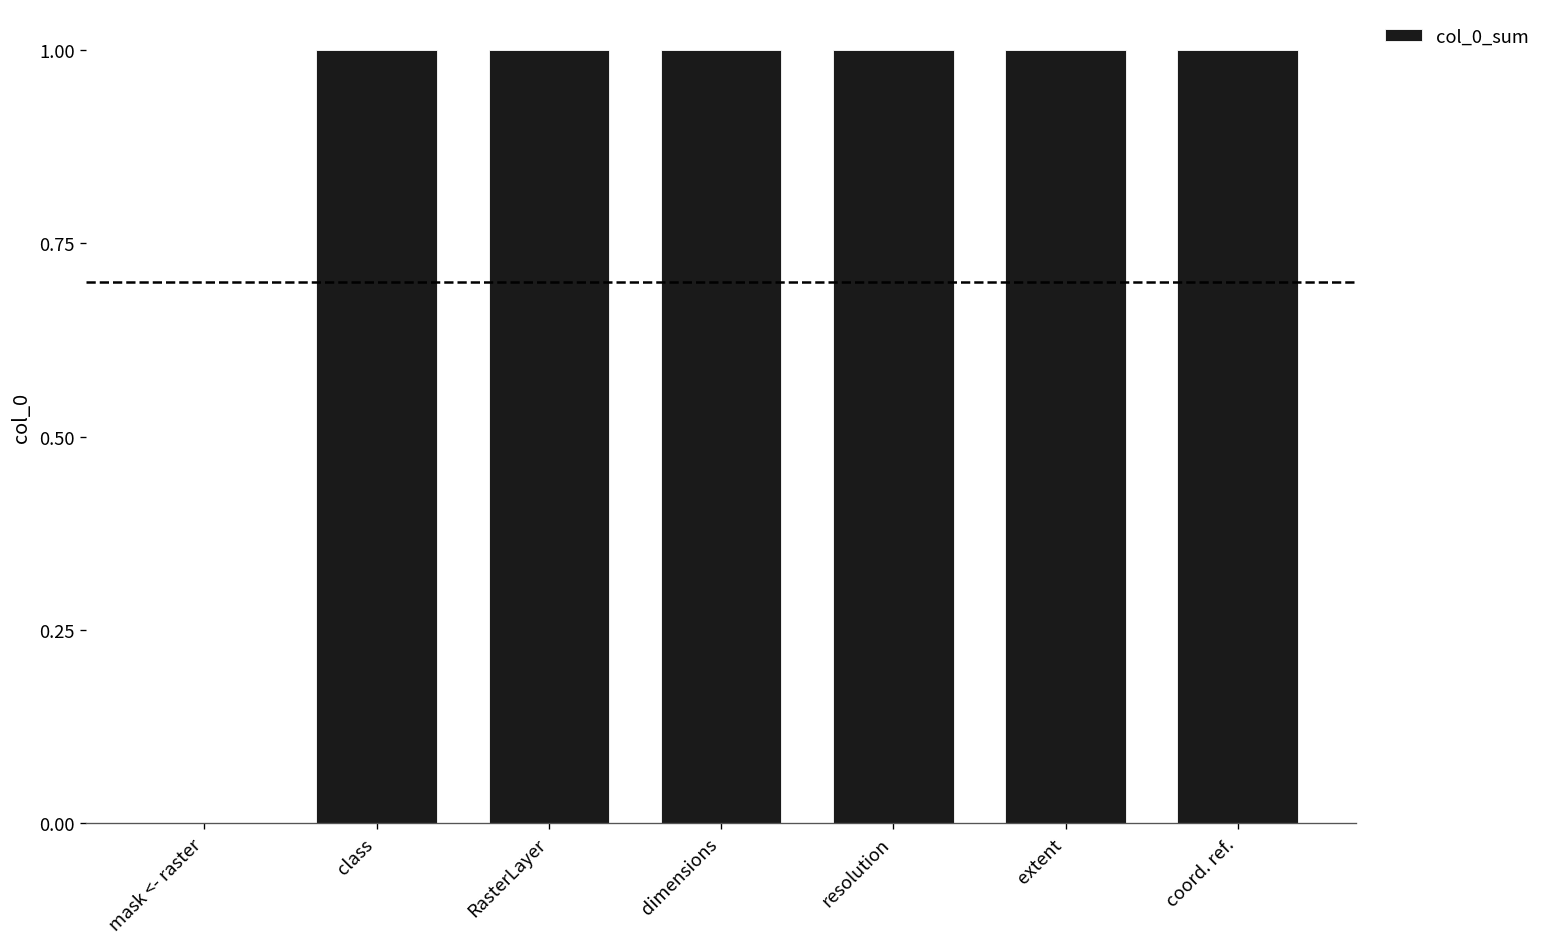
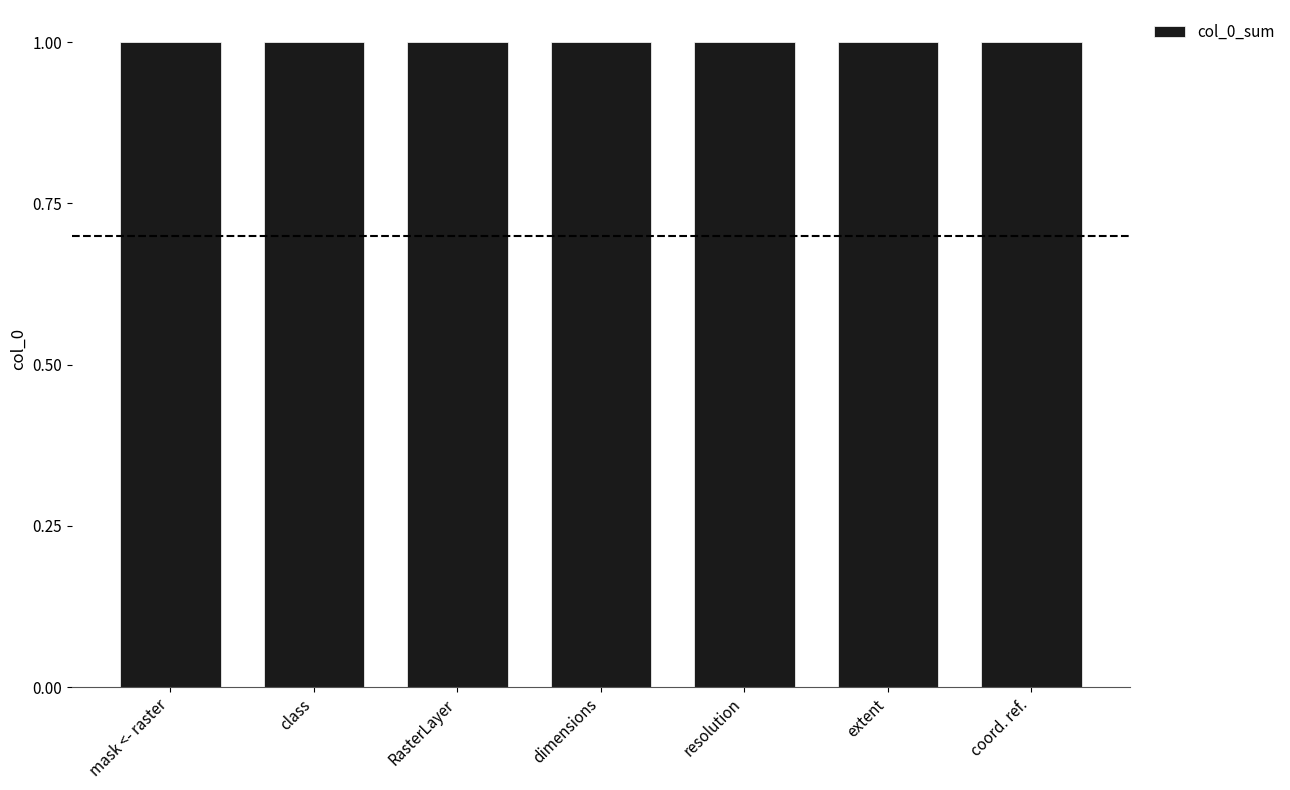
  {
-   "mask <- raster": 0,
+   "mask <- raster": 1,
    "class": 1,
    "RasterLayer": 1,
    "dimensions": 1,
    "resolution": 1,
    "extent": 1,
    "coord. ref.": 1
  }
